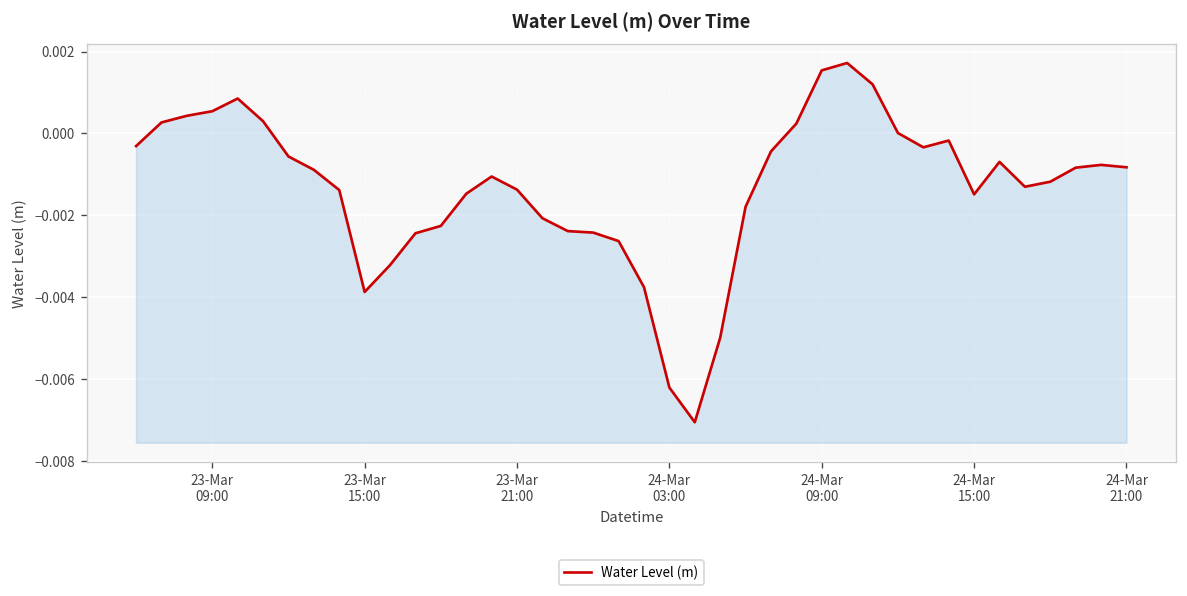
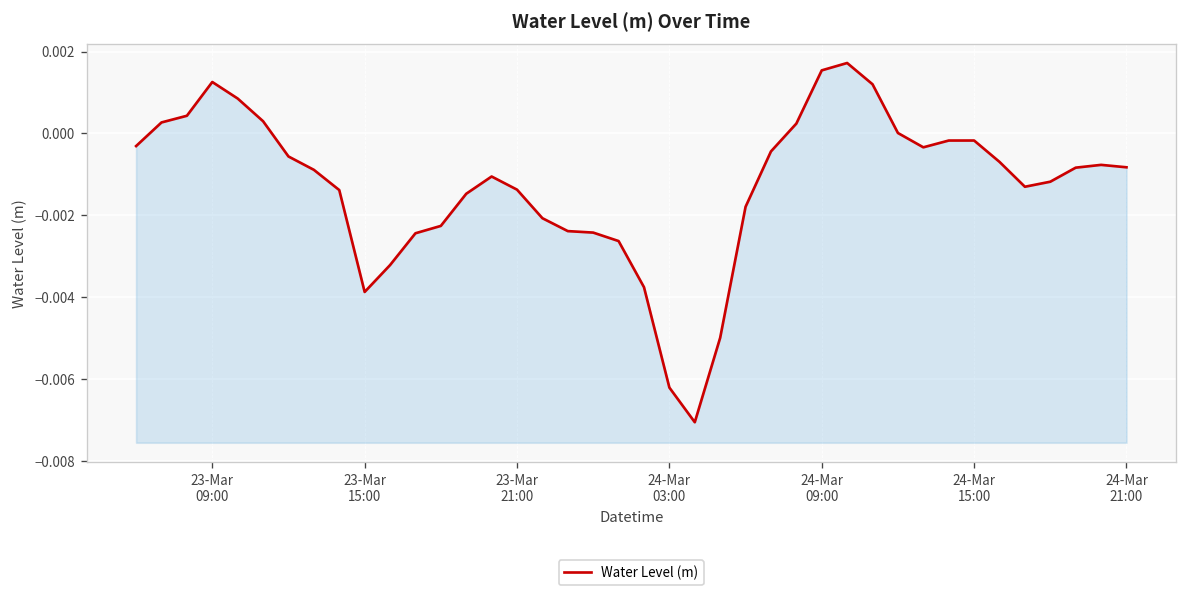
  {
-   "23-Mar 09:00": 0.0005,
+   "23-Mar 09:00": 0.0013,
    "23-Mar 15:00": -0.0039,
    "23-Mar 21:00": -0.0014,
    "24-Mar 03:00": -0.0062,
    "24-Mar 09:00": 0.0015,
-   "24-Mar 15:00": -0.0015,
+   "24-Mar 15:00": -0.0002,
    "24-Mar 21:00": -0.0008
  }
